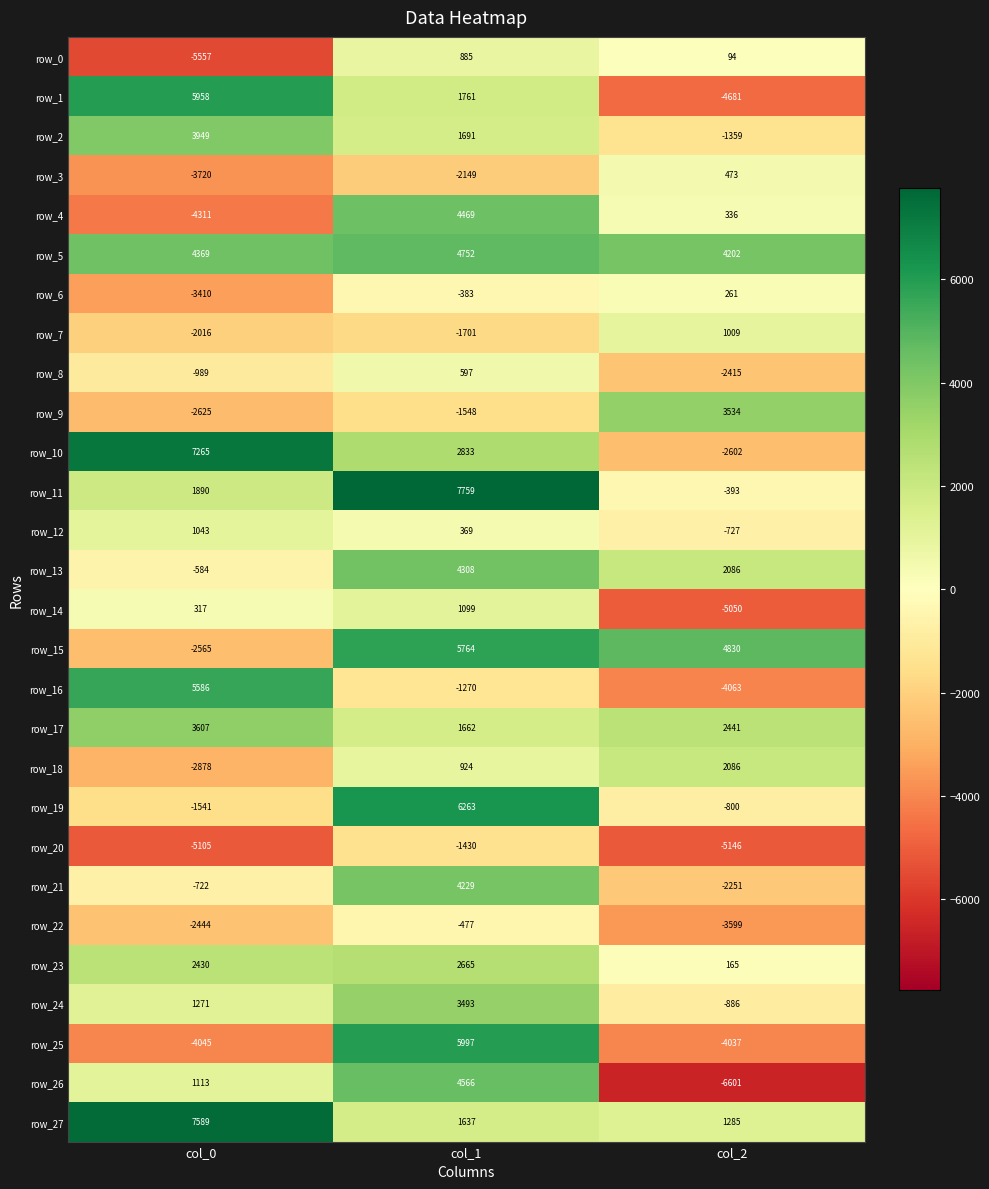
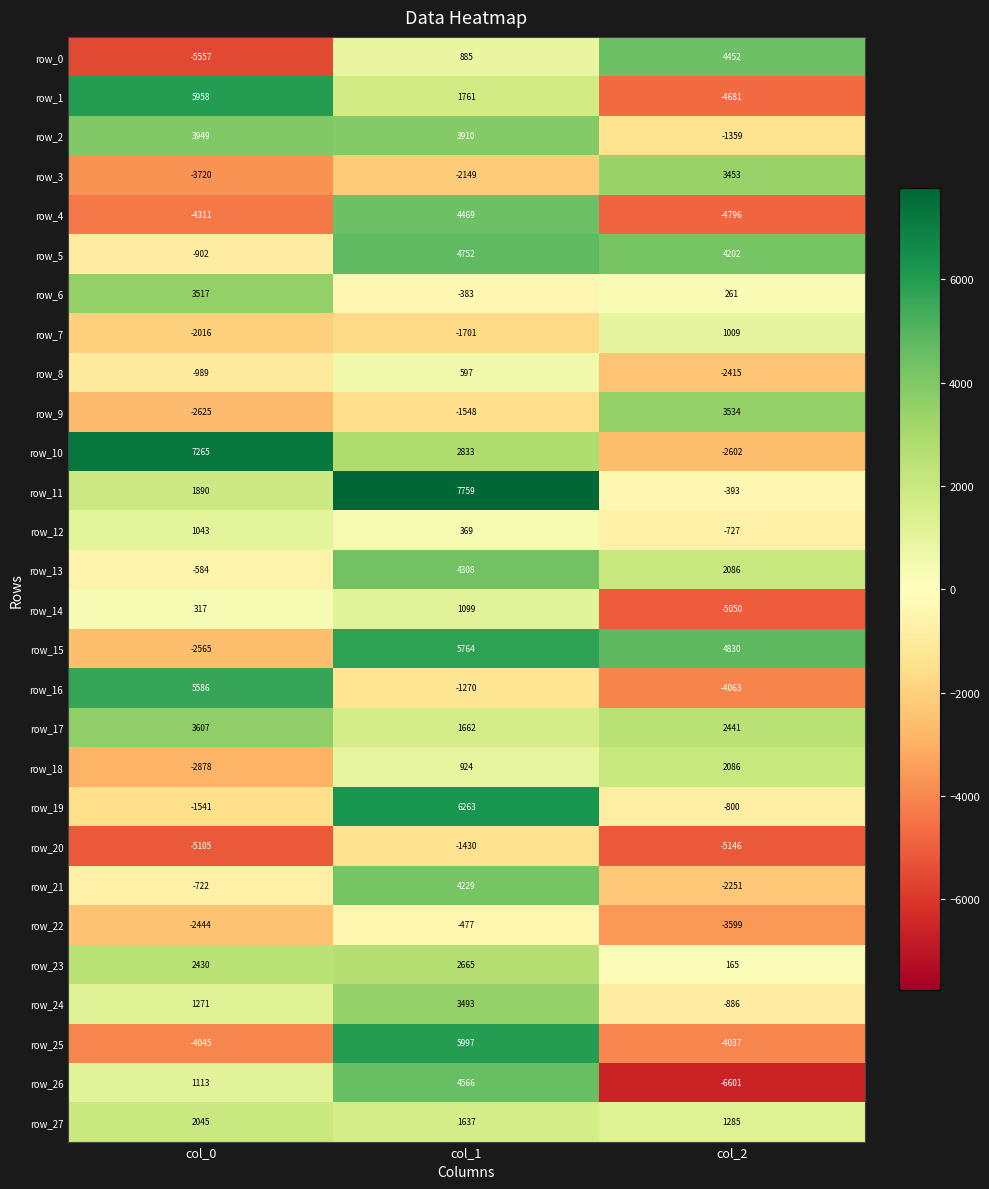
  {
    "row_0": {
      "col_0": -5557,
      "col_1": 885,
-     "col_2": 94
+     "col_2": 4452
    },
    "row_1": {
      "col_0": 5958,
      "col_1": 1761,
      "col_2": -4681
    },
    "row_2": {
      "col_0": 3949,
-     "col_1": 1691,
+     "col_1": 3910,
      "col_2": -1359
    },
    "row_3": {
      "col_0": -3720,
      "col_1": -2149,
-     "col_2": 473
+     "col_2": 3453
    },
    "row_4": {
      "col_0": -4311,
      "col_1": 4469,
-     "col_2": 336
+     "col_2": -4796
    },
    "row_5": {
-     "col_0": 4369,
+     "col_0": -902,
      "col_1": 4752,
      "col_2": 4202
    },
    "row_6": {
-     "col_0": -3410,
+     "col_0": 3517,
      "col_1": -383,
      "col_2": 261
    },
    "row_7": {
      "col_0": -2016,
      "col_1": -1701,
      "col_2": 1009
    },
    "row_8": {
      "col_0": -989,
      "col_1": 597,
      "col_2": -2415
    },
    "row_9": {
      "col_0": -2625,
      "col_1": -1548,
      "col_2": 3534
    },
    "row_10": {
      "col_0": 7265,
      "col_1": 2833,
      "col_2": -2602
    },
    "row_11": {
      "col_0": 1890,
      "col_1": 7759,
      "col_2": -393
    },
    "row_12": {
      "col_0": 1043,
      "col_1": 369,
      "col_2": -727
    },
    "row_13": {
      "col_0": -584,
      "col_1": 4308,
      "col_2": 2086
    },
    "row_14": {
      "col_0": 317,
      "col_1": 1099,
      "col_2": -5050
    },
    "row_15": {
      "col_0": -2565,
      "col_1": 5764,
      "col_2": 4830
    },
    "row_16": {
      "col_0": 5586,
      "col_1": -1270,
      "col_2": -4063
    },
    "row_17": {
      "col_0": 3607,
      "col_1": 1662,
      "col_2": 2441
    },
    "row_18": {
      "col_0": -2878,
      "col_1": 924,
      "col_2": 2086
    },
    "row_19": {
      "col_0": -1541,
      "col_1": 6263,
      "col_2": -800
    },
    "row_20": {
      "col_0": -5105,
      "col_1": -1430,
      "col_2": -5146
    },
    "row_21": {
      "col_0": -722,
      "col_1": 4229,
      "col_2": -2251
    },
    "row_22": {
      "col_0": -2444,
      "col_1": -477,
      "col_2": -3599
    },
    "row_23": {
      "col_0": 2430,
      "col_1": 2665,
      "col_2": 165
    },
    "row_24": {
      "col_0": 1271,
      "col_1": 3493,
      "col_2": -886
    },
    "row_25": {
      "col_0": -4045,
      "col_1": 5997,
      "col_2": -4037
    },
    "row_26": {
      "col_0": 1113,
      "col_1": 4566,
      "col_2": -6601
    },
    "row_27": {
-     "col_0": 7589,
+     "col_0": 2045,
      "col_1": 1637,
      "col_2": 1285
    }
  }
